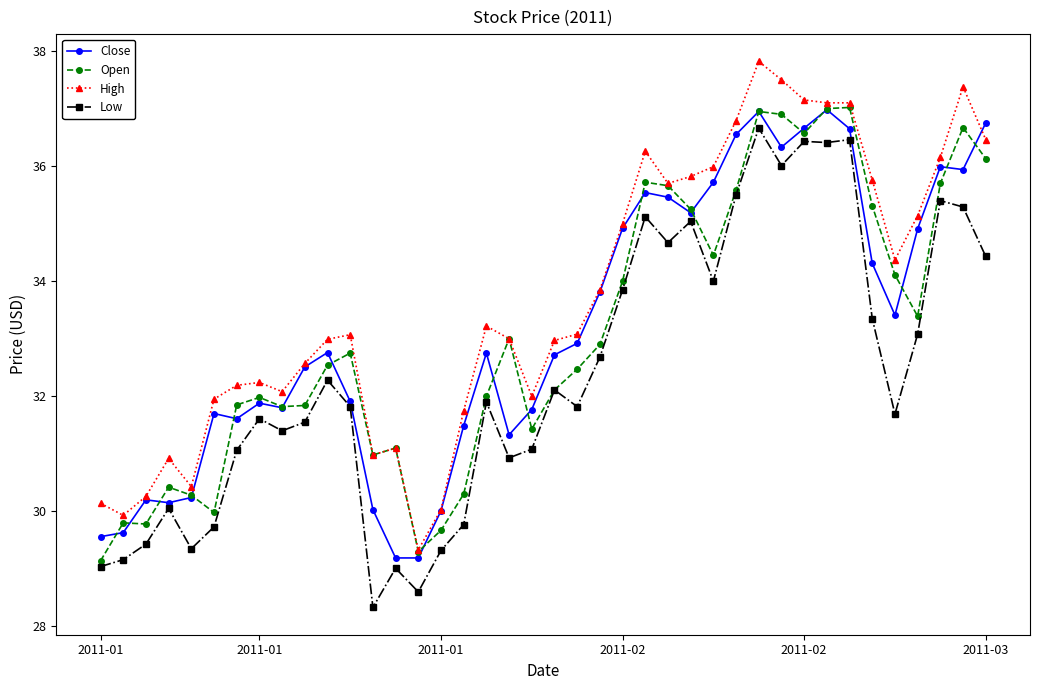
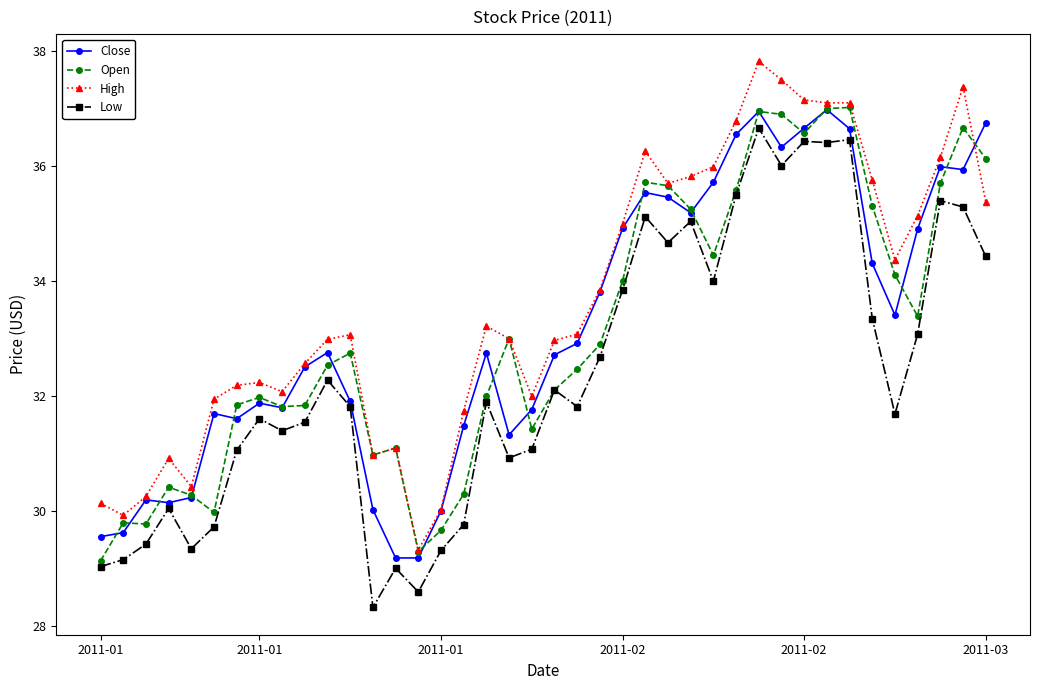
  {
    "Close": {
      "2011-03": 36.8
    },
    "Open": {
      "2011-03": 36.1
    },
    "High": {
-     "2011-03": 36.5
+     "2011-03": 35.4
    },
    "Low": {
      "2011-03": 34.4
    }
  }
